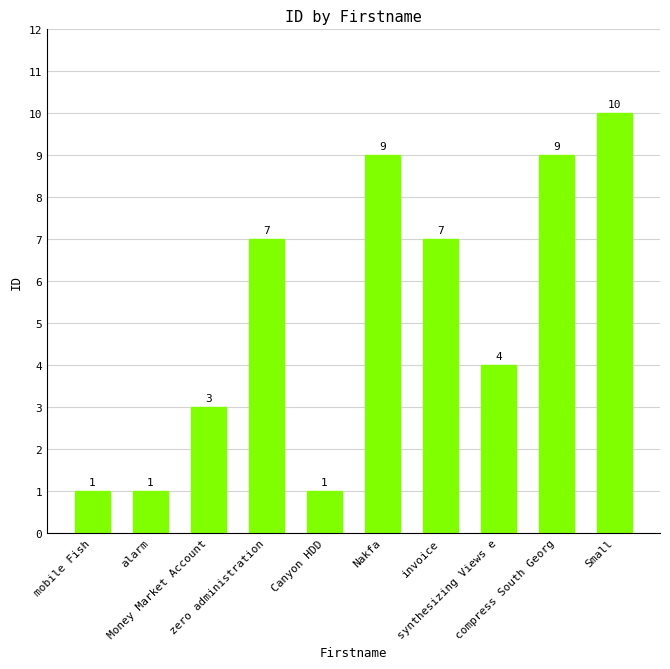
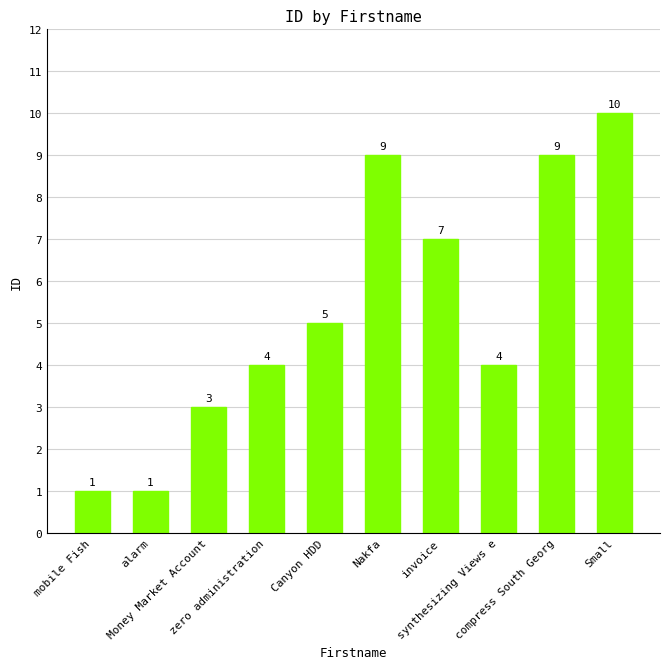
  {
    "mobile Fish": 1,
    "alarm": 1,
    "Money Market Account": 3,
-   "zero administration": 7,
-   "Canyon HDD": 1,
+   "zero administration": 4,
+   "Canyon HDD": 5,
    "Nakfa": 9,
    "invoice": 7,
    "synthesizing Views e": 4,
    "compress South Georg": 9,
    "Small": 10
  }
